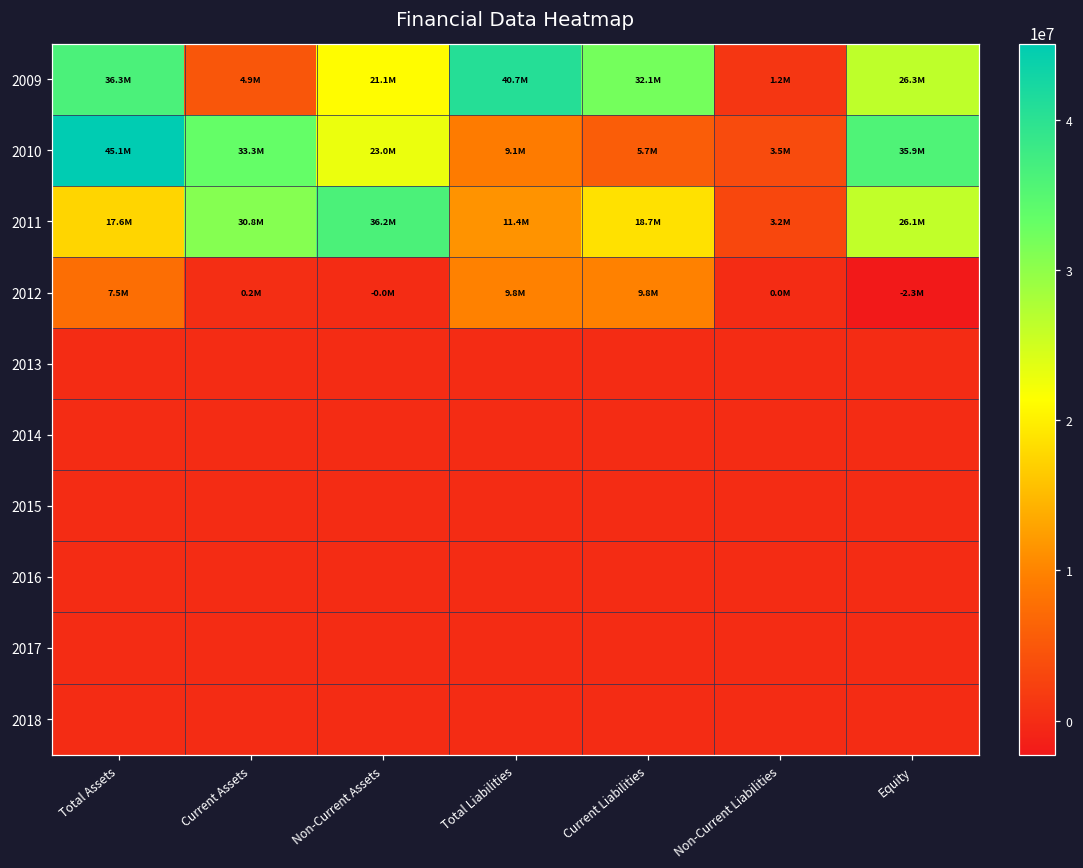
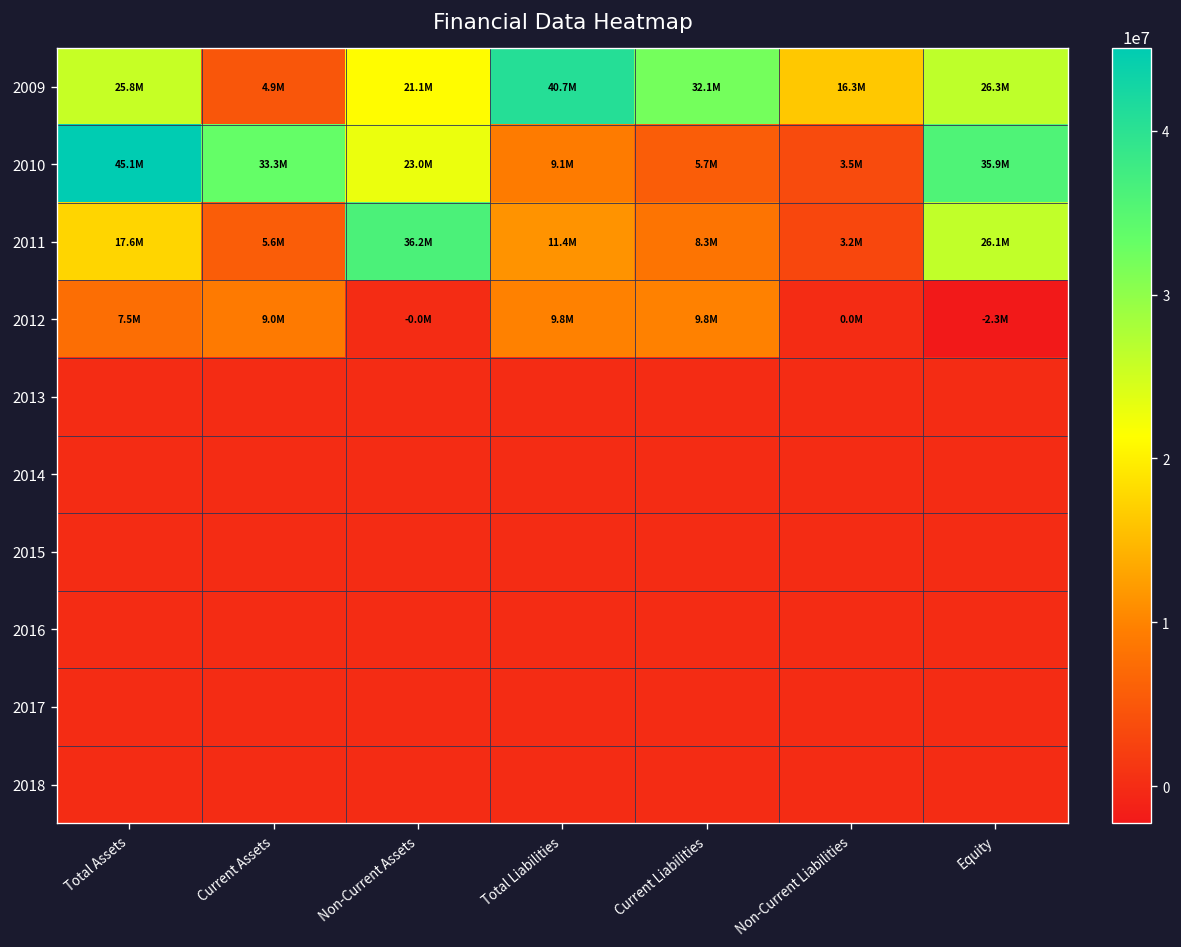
  {
    "2009": {
-     "Total Assets": "36.3M",
+     "Total Assets": "25.8M",
      "Current Assets": "4.9M",
      "Non-Current Assets": "21.1M",
      "Total Liabilities": "40.7M",
      "Current Liabilities": "32.1M",
-     "Non-Current Liabilities": "1.2M",
+     "Non-Current Liabilities": "16.3M",
      "Equity": "26.3M"
    },
    "2010": {
      "Total Assets": "45.1M",
      "Current Assets": "33.3M",
      "Non-Current Assets": "23.0M",
      "Total Liabilities": "9.1M",
      "Current Liabilities": "5.7M",
      "Non-Current Liabilities": "3.5M",
      "Equity": "35.9M"
    },
    "2011": {
      "Total Assets": "17.6M",
-     "Current Assets": "30.8M",
+     "Current Assets": "5.6M",
      "Non-Current Assets": "36.2M",
      "Total Liabilities": "11.4M",
-     "Current Liabilities": "18.7M",
+     "Current Liabilities": "8.3M",
      "Non-Current Liabilities": "3.2M",
      "Equity": "26.1M"
    },
    "2012": {
      "Total Assets": "7.5M",
-     "Current Assets": "0.2M",
+     "Current Assets": "9.0M",
      "Non-Current Assets": "-0.0M",
      "Total Liabilities": "9.8M",
      "Current Liabilities": "9.8M",
      "Non-Current Liabilities": "0.0M",
      "Equity": "-2.3M"
    }
  }
